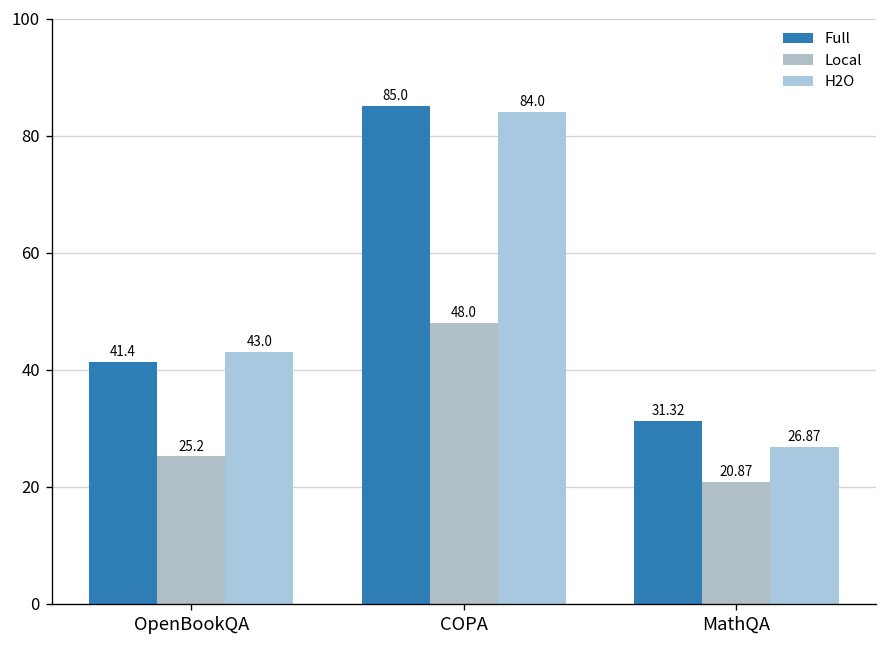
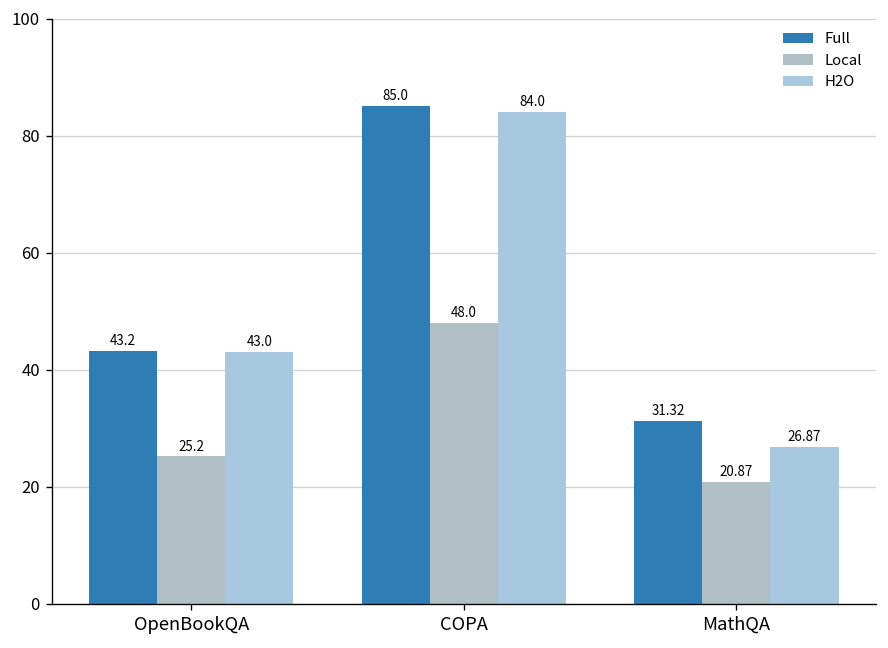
  {
    "Full": {
-     "OpenBookQA": 41.4,
+     "OpenBookQA": 43.2,
      "COPA": 85.0,
      "MathQA": 31.32
    }
  }
